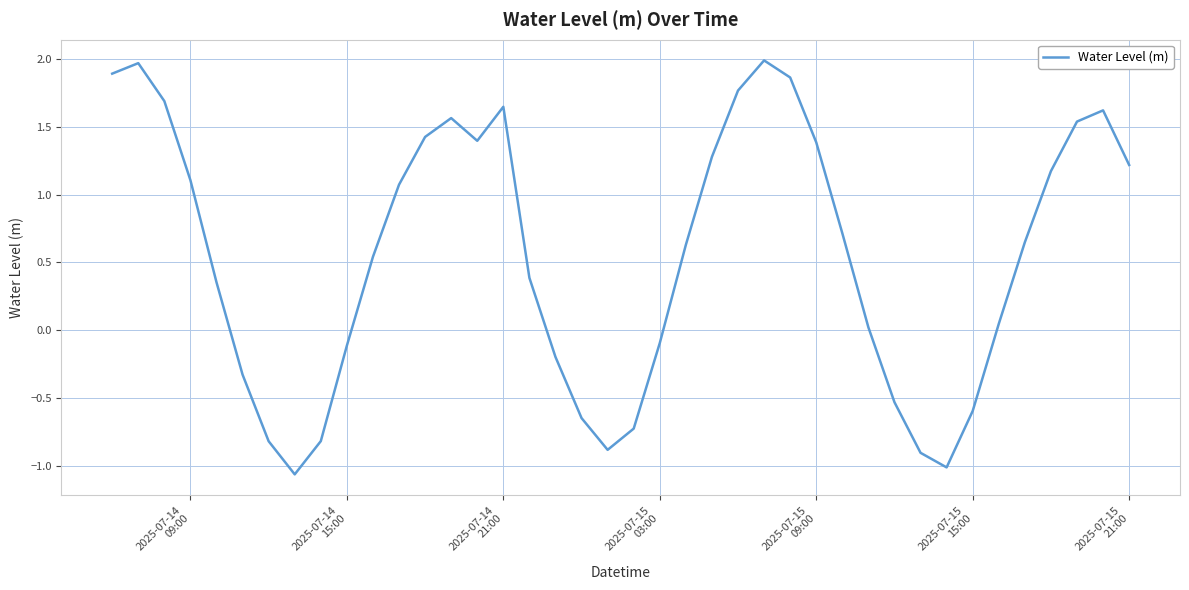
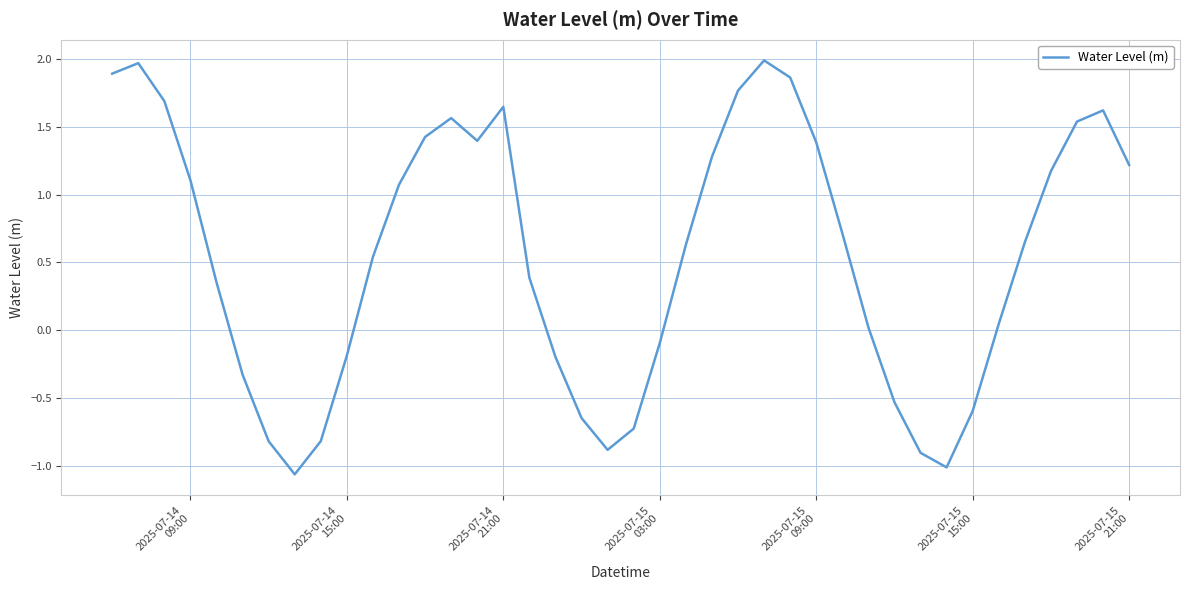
  {
    "2025-07-14 09:00": 1.11,
-   "2025-07-14 15:00": -0.11,
+   "2025-07-14 15:00": -0.19,
    "2025-07-14 21:00": 1.65,
    "2025-07-15 03:00": -0.10,
    "2025-07-15 09:00": 1.39,
    "2025-07-15 15:00": -0.60,
    "2025-07-15 21:00": 1.22
  }
